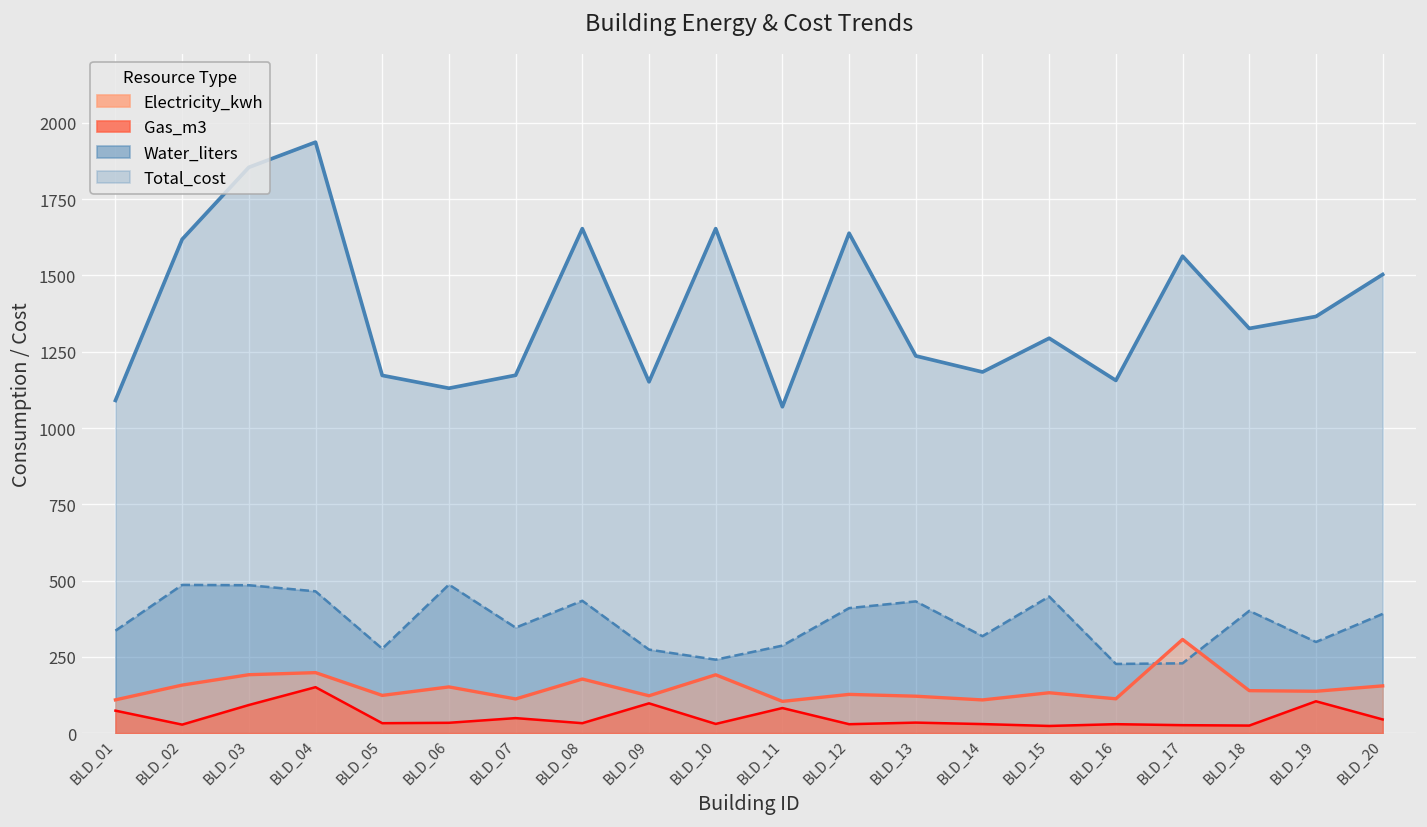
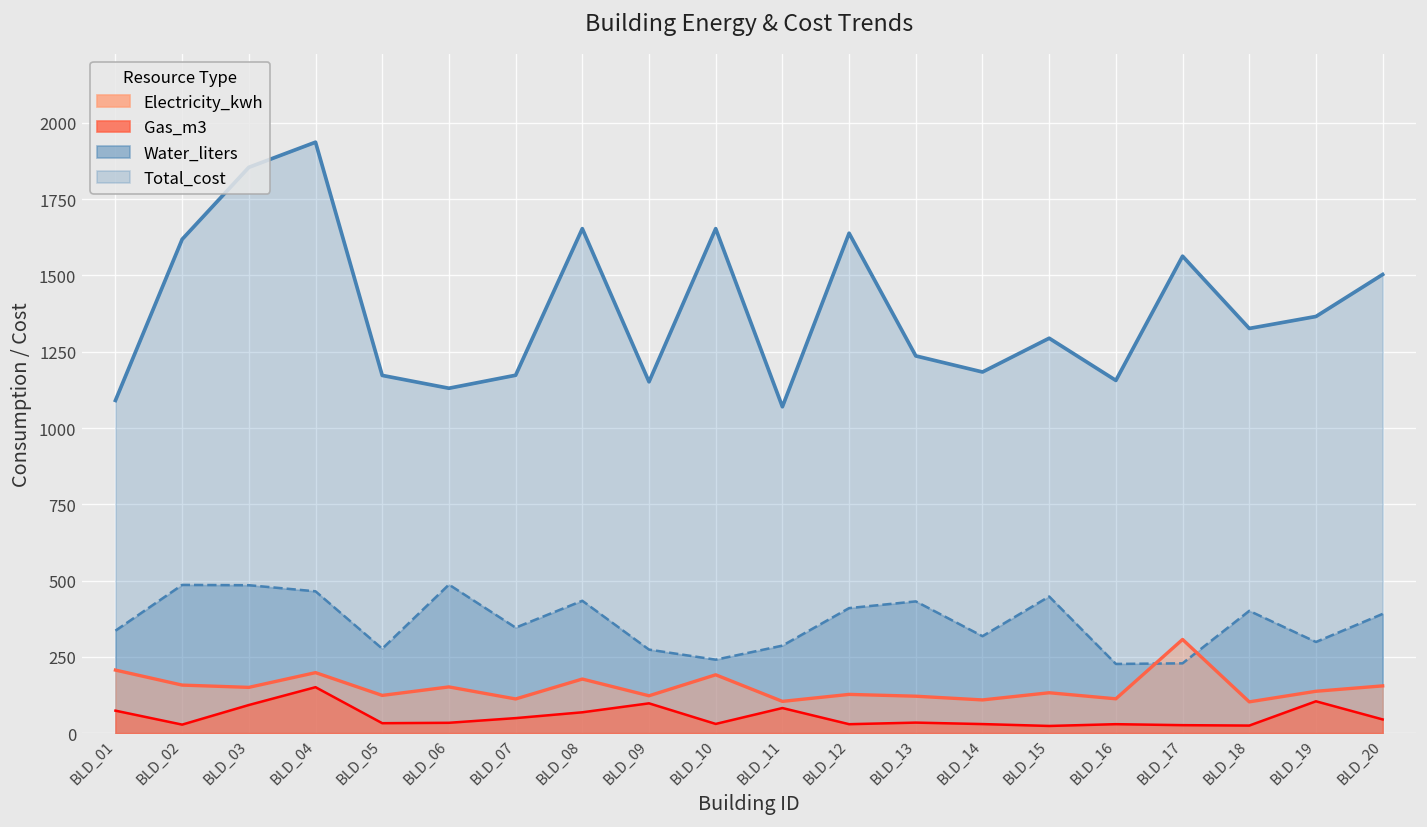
  {
    "Electricity_kwh": {
-     "BLD_01": 110,
+     "BLD_01": 210,
      "BLD_02": 160,
-     "BLD_03": 190,
+     "BLD_03": 150,
      "BLD_04": 200,
      "BLD_05": 120,
      "BLD_06": 150,
      "BLD_07": 110,
      "BLD_08": 180,
      "BLD_09": 120,
      "BLD_10": 190,
      "BLD_11": 100,
      "BLD_12": 130,
      "BLD_13": 120,
      "BLD_14": 110,
      "BLD_15": 130,
      "BLD_16": 110,
      "BLD_17": 310,
-     "BLD_18": 140,
+     "BLD_18": 100,
      "BLD_19": 140,
      "BLD_20": 160
    },
    "Gas_m3": {
      "BLD_01": 70,
      "BLD_02": 30,
      "BLD_03": 90,
      "BLD_04": 150,
      "BLD_05": 30,
      "BLD_06": 30,
      "BLD_07": 50,
-     "BLD_08": 30,
+     "BLD_08": 70,
      "BLD_09": 100,
      "BLD_10": 30,
      "BLD_11": 80,
      "BLD_12": 30,
      "BLD_13": 30,
      "BLD_14": 30,
      "BLD_15": 20,
      "BLD_16": 30,
      "BLD_17": 30,
      "BLD_18": 30,
      "BLD_19": 100,
      "BLD_20": 50
    }
  }
